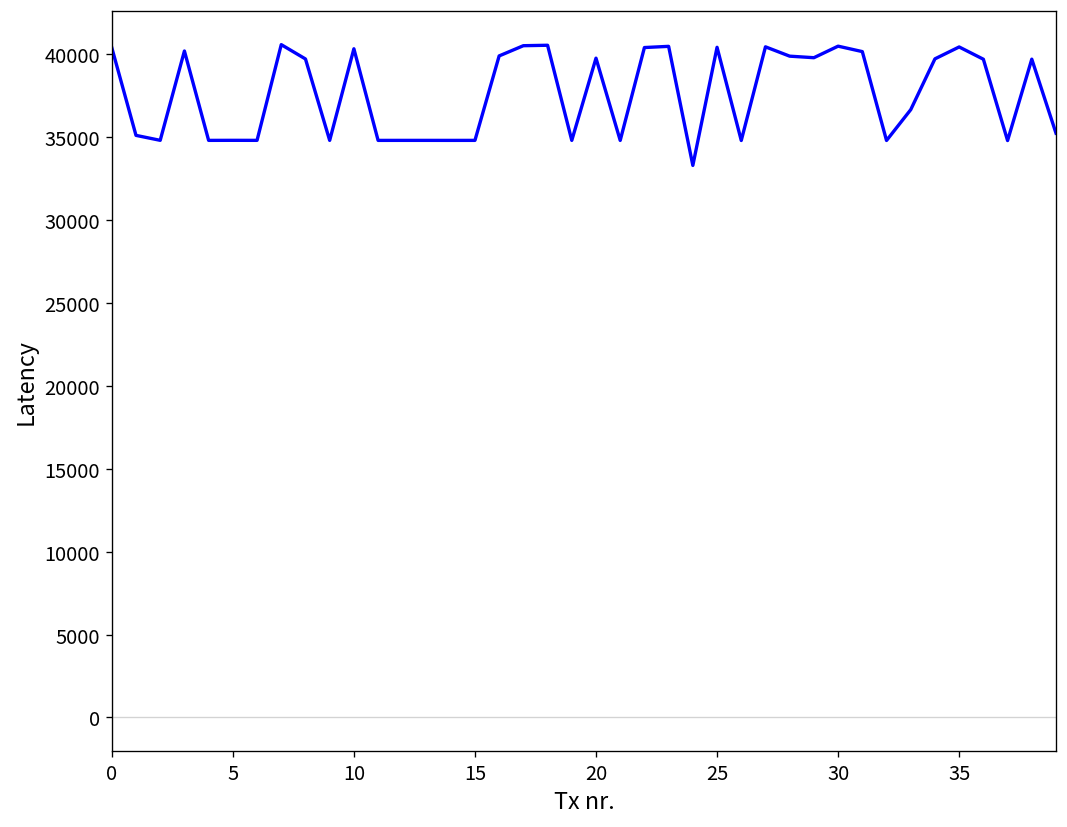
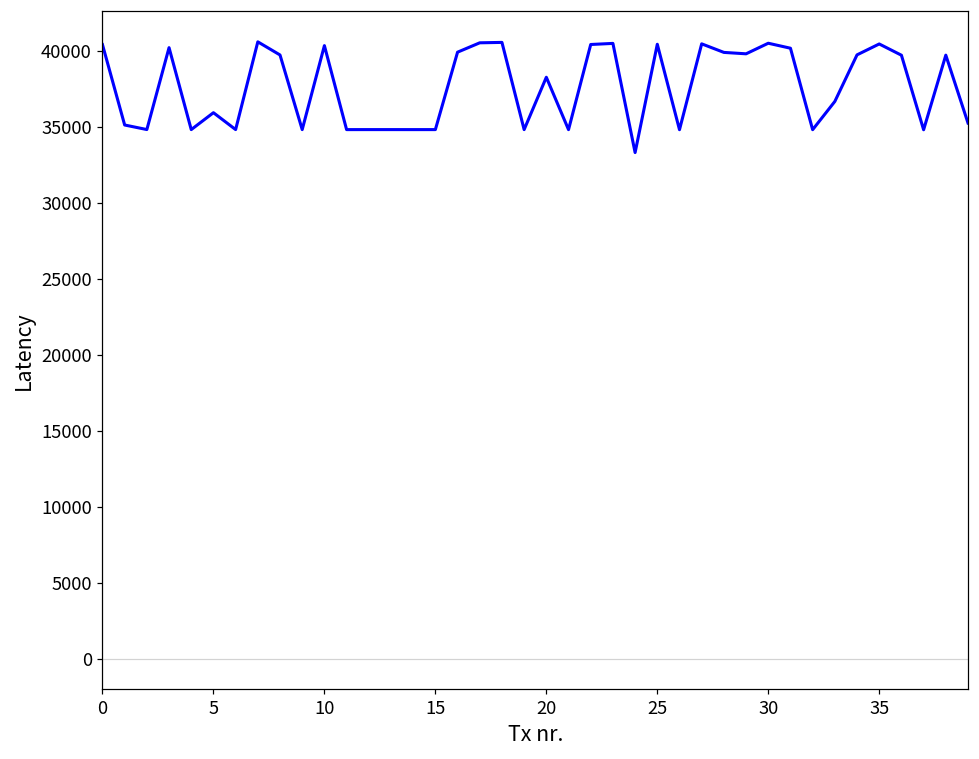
  {
    "0": 40400,
-   "5": 34800,
+   "5": 35900,
    "10": 40300,
    "15": 34800,
-   "20": 39800,
+   "20": 38200,
    "25": 40400,
    "30": 40500,
    "35": 40400
  }
